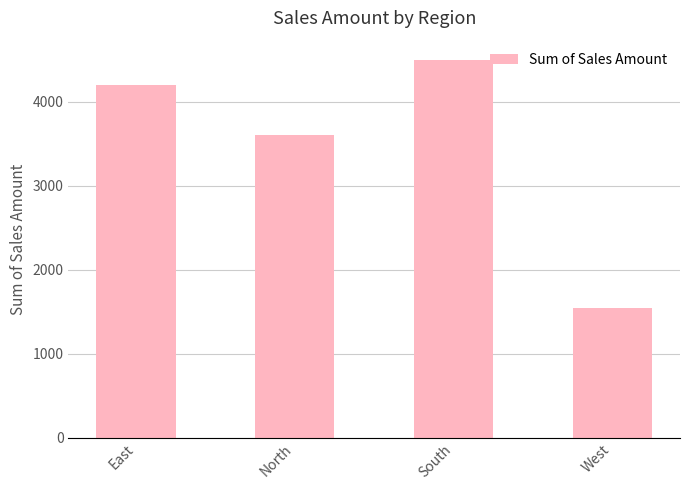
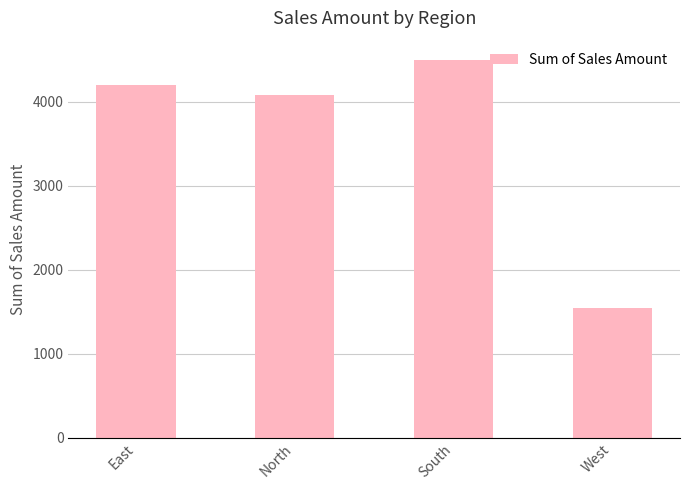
  {
    "East": 4200,
-   "North": 3600,
+   "North": 4100,
    "South": 4500,
    "West": 1600
  }
